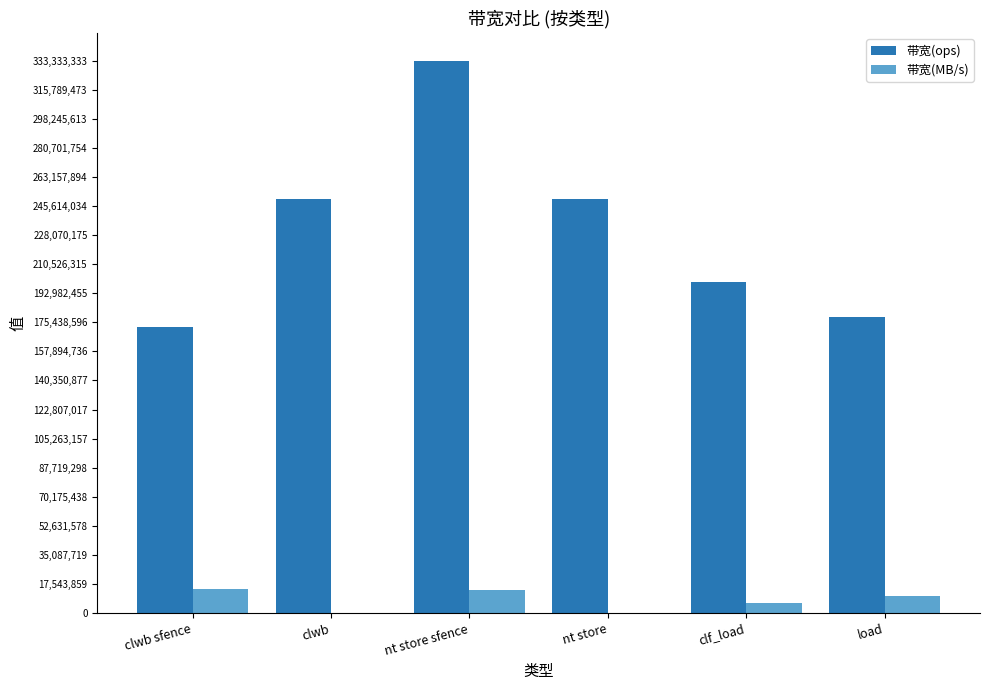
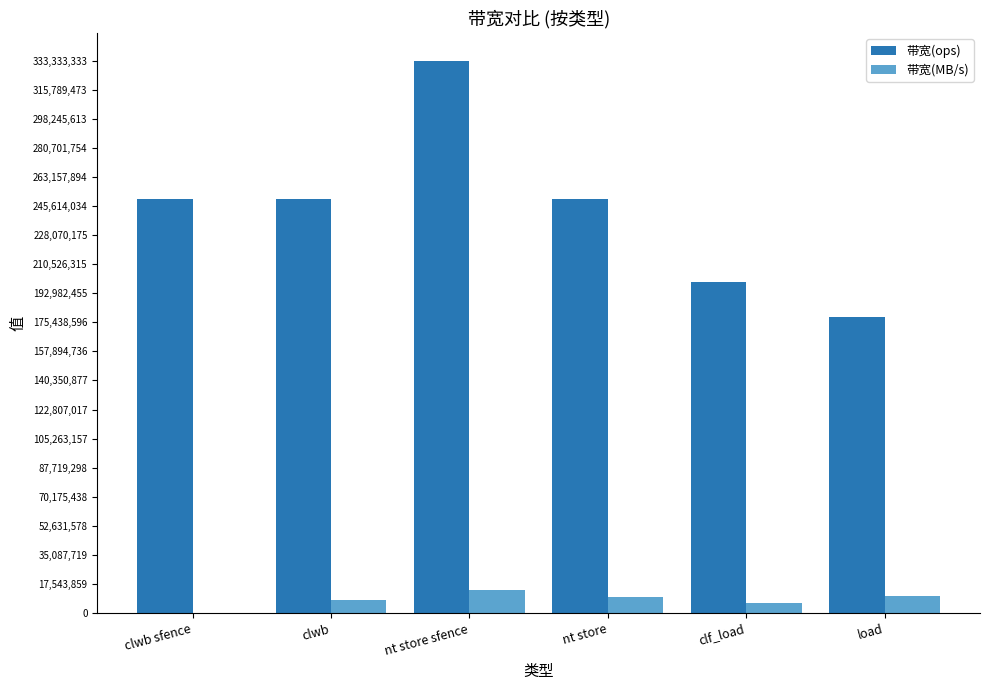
  {
    "带宽(ops)": {
-     "clwb sfence": "172,000,000",
+     "clwb sfence": "250,000,000",
      "clwb": "250,000,000",
      "nt store sfence": "333,000,000",
      "nt store": "250,000,000",
      "clf_load": "200,000,000",
      "load": "179,000,000"
    },
    "带宽(MB/s)": {
-     "clwb sfence": "15,000,000",
-     "clwb": "0",
+     "clwb sfence": "0",
+     "clwb": "8,000,000",
      "nt store sfence": "14,000,000",
-     "nt store": "0",
+     "nt store": "10,000,000",
      "clf_load": "6,000,000",
      "load": "11,000,000"
    }
  }
